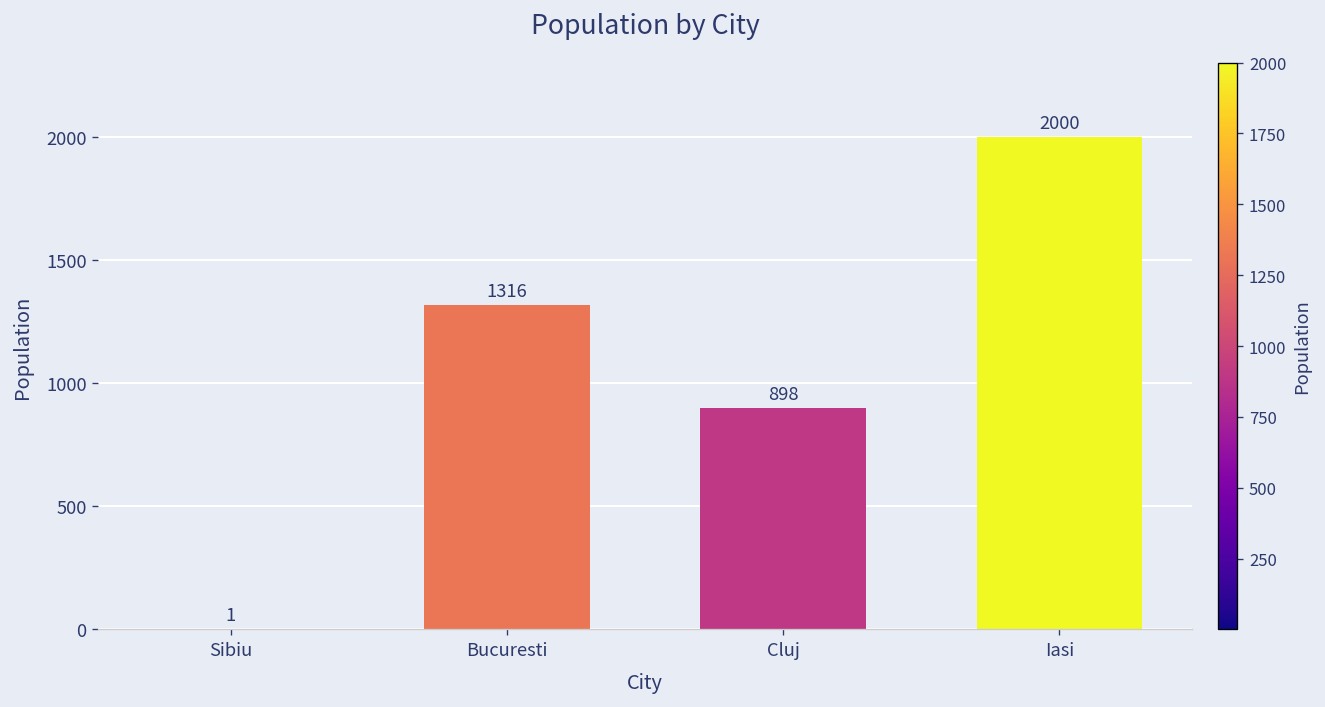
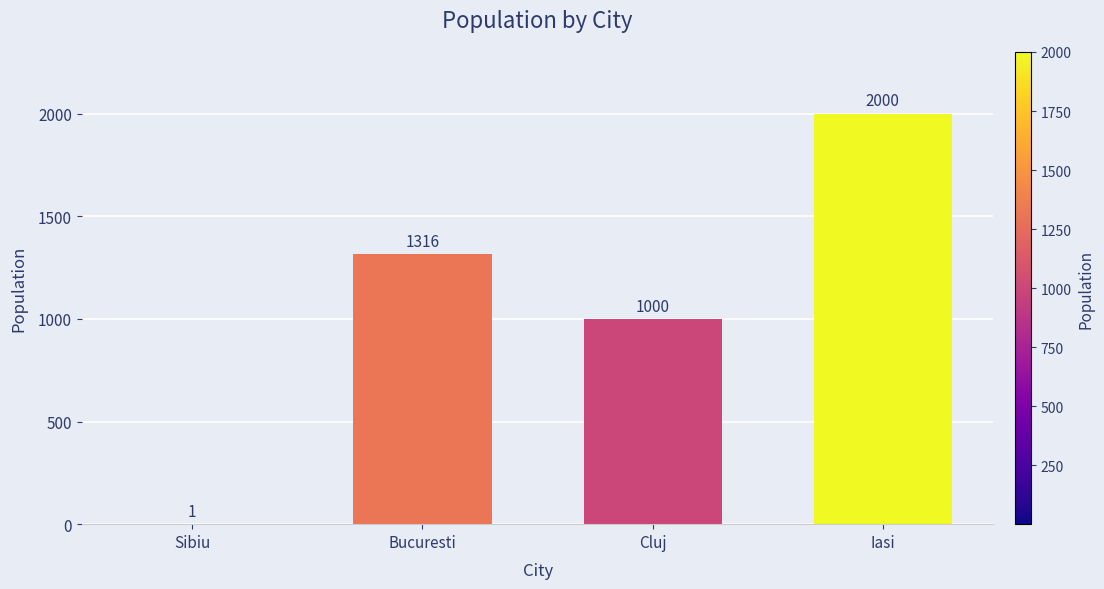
  {
    "Sibiu": 1,
    "Bucuresti": 1316,
-   "Cluj": 898,
+   "Cluj": 1000,
    "Iasi": 2000
  }
